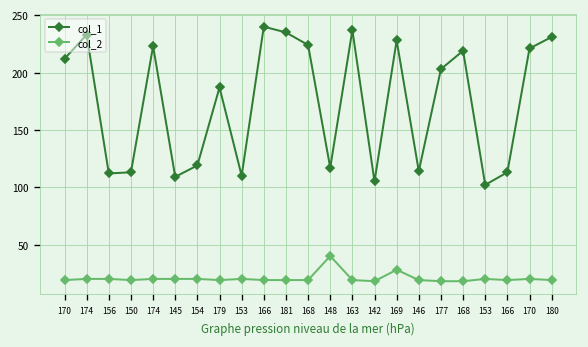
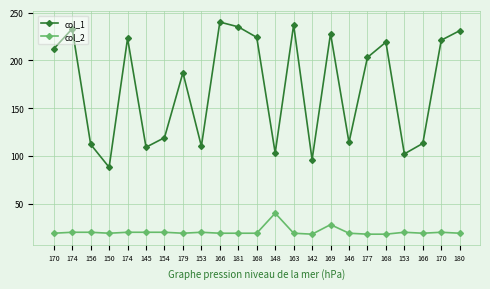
  {
    "col_1": {
      "156": 110,
-     "150": 110,
+     "150": 90,
      "145": 110,
      "154": 120,
      "179": 190,
      "181": 240,
-     "148": 120,
+     "148": 100,
      "163": 240,
-     "142": 110,
+     "142": 100,
      "169": 230,
      "146": 110,
      "177": 200,
      "180": 230
    },
    "col_2": {
      "156": 20,
      "150": 20,
      "145": 20,
      "154": 20,
      "179": 20,
      "181": 20,
      "148": 40,
      "163": 20,
      "142": 20,
      "169": 30,
      "146": 20,
      "177": 20,
      "180": 20
    }
  }
